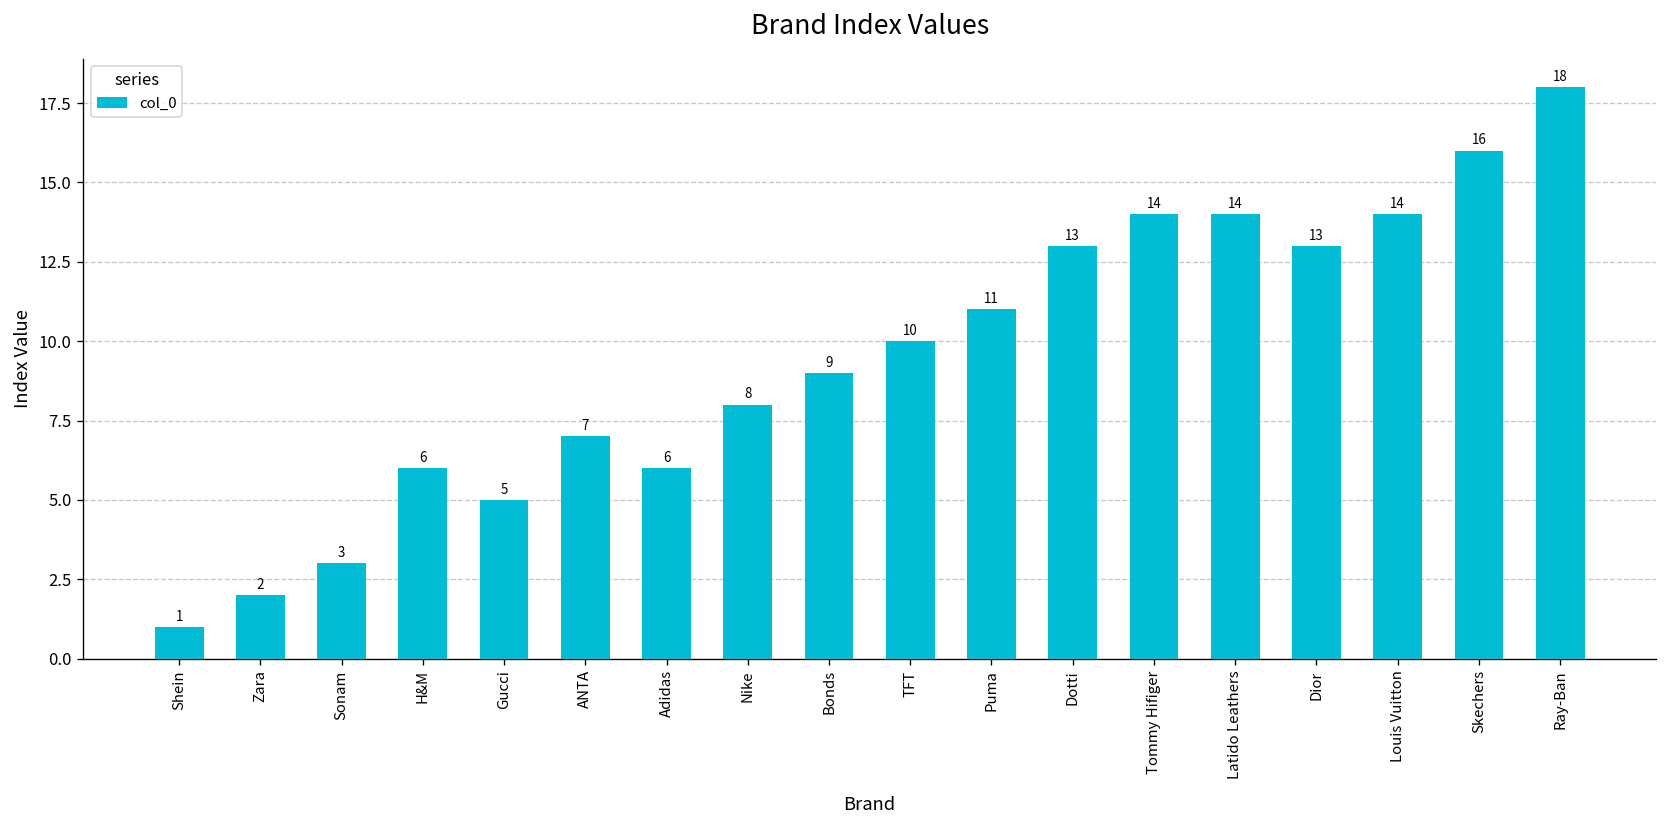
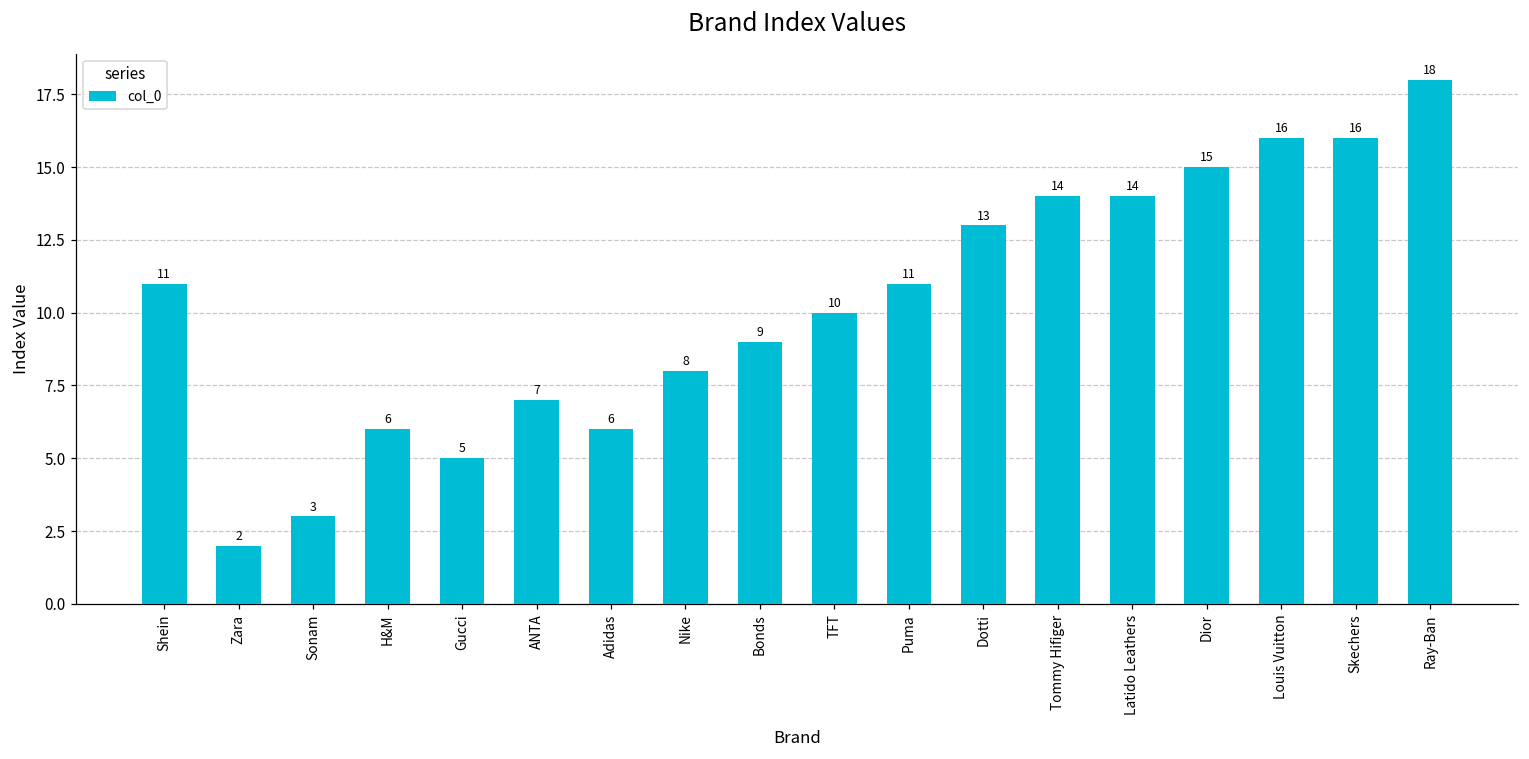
  {
-   "Shein": 1,
+   "Shein": 11,
    "Zara": 2,
    "Sonam": 3,
    "H&M": 6,
    "Gucci": 5,
    "ANTA": 7,
    "Adidas": 6,
    "Nike": 8,
    "Bonds": 9,
    "TFT": 10,
    "Puma": 11,
    "Dotti": 13,
    "Tommy Hifiger": 14,
    "Latido Leathers": 14,
-   "Dior": 13,
-   "Louis Vuitton": 14,
+   "Dior": 15,
+   "Louis Vuitton": 16,
    "Skechers": 16,
    "Ray-Ban": 18
  }
